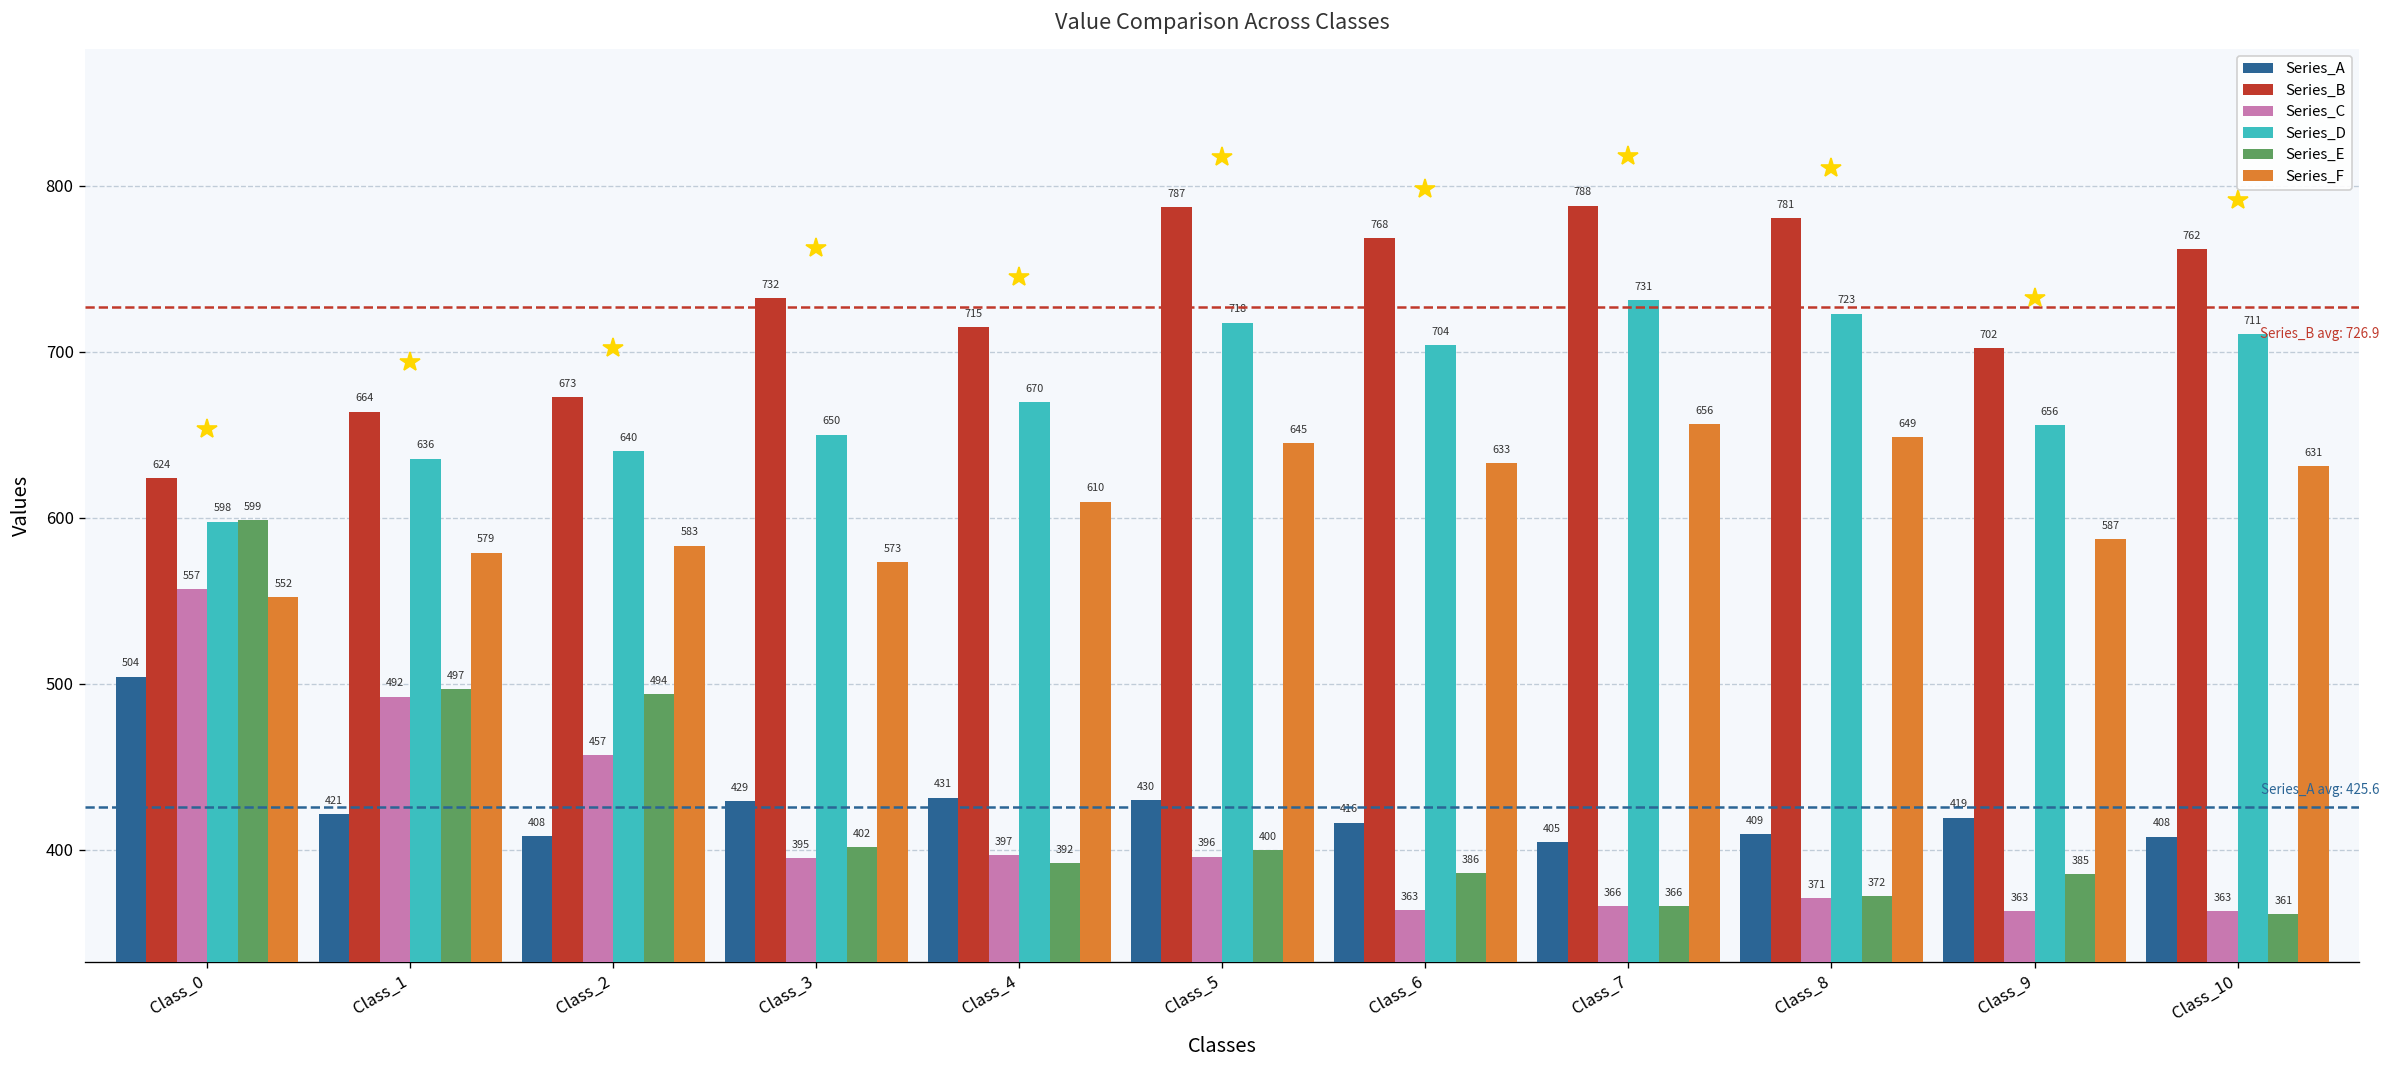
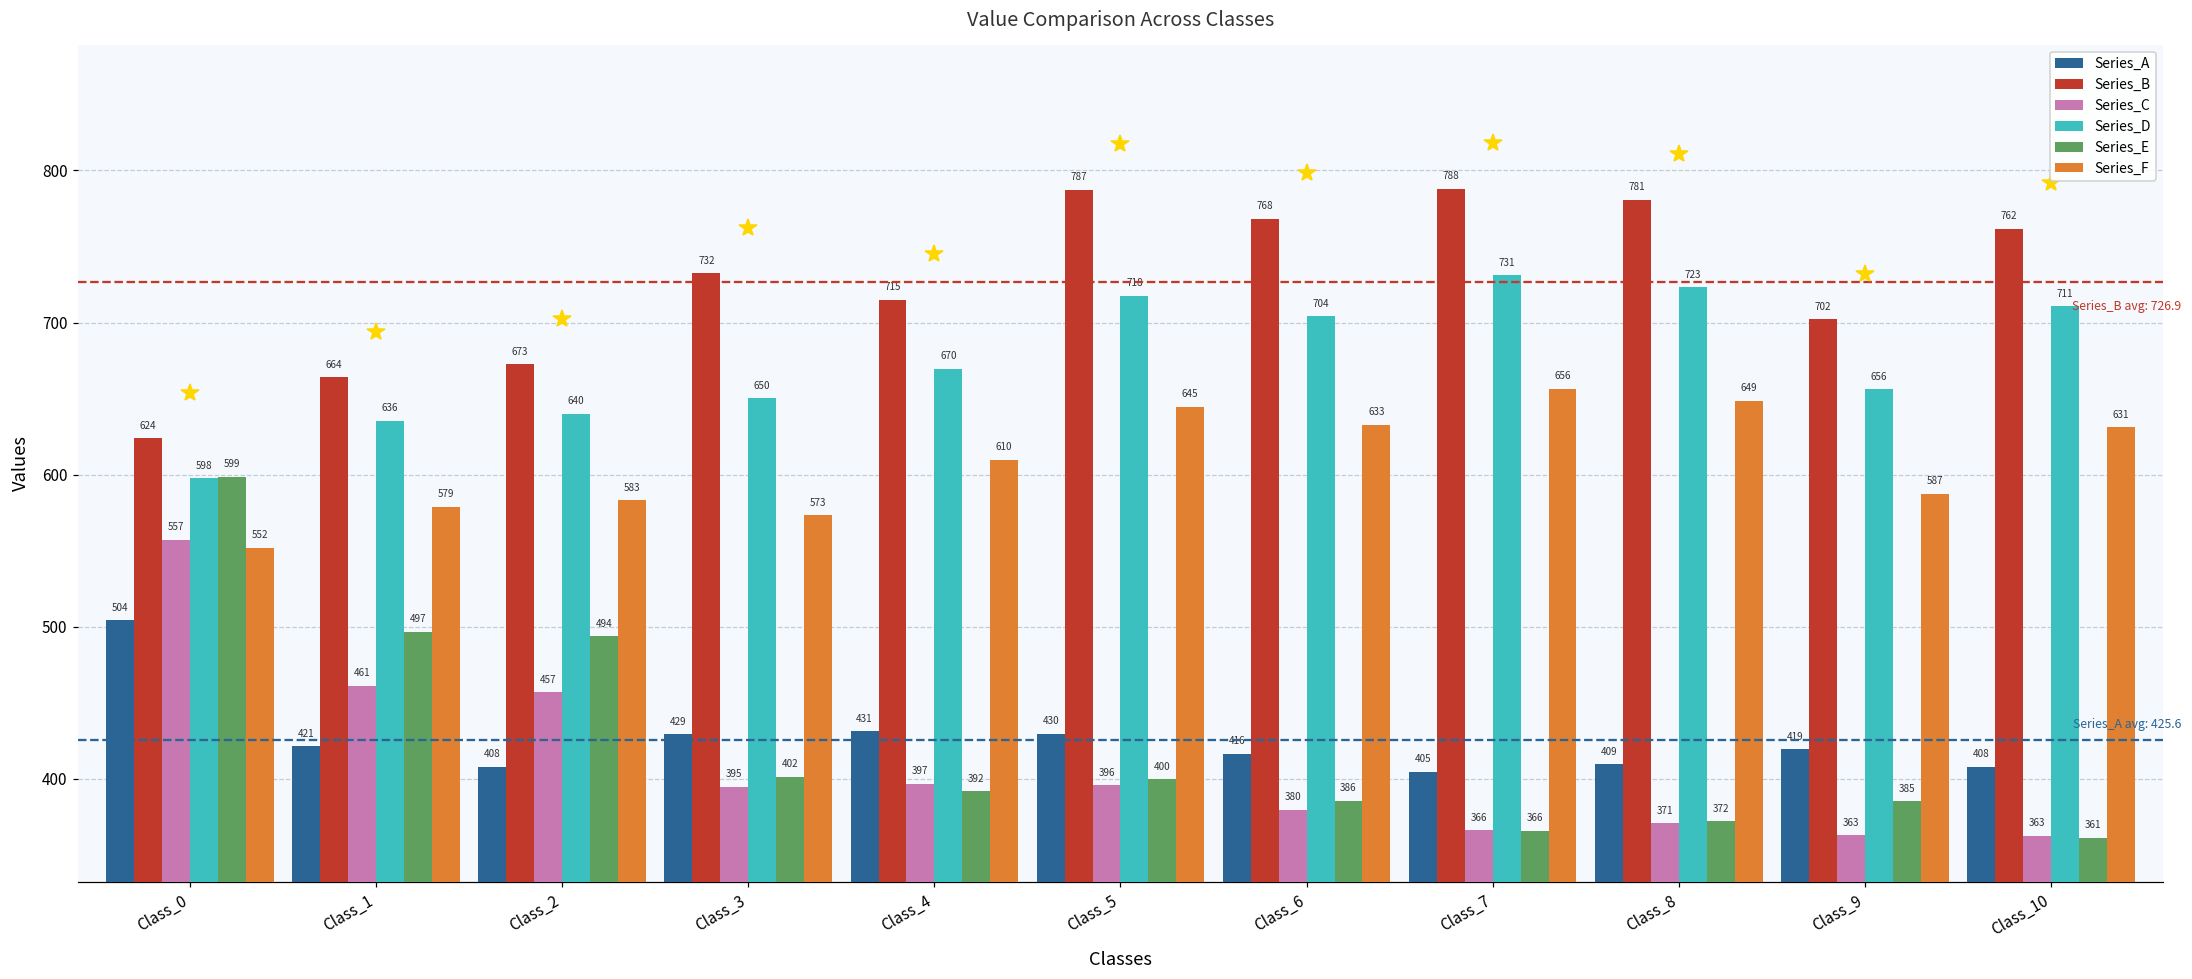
  {
    "Series_A": {
      "Class_0": 504,
      "Class_1": 421,
      "Class_2": 408,
      "Class_3": 429,
      "Class_4": 431,
      "Class_5": 430,
      "Class_6": 416,
      "Class_7": 405,
      "Class_8": 409,
      "Class_9": 419,
      "Class_10": 408
    },
    "Series_B": {
      "Class_0": 624,
      "Class_1": 664,
      "Class_2": 673,
      "Class_3": 732,
      "Class_4": 715,
      "Class_5": 787,
      "Class_6": 768,
      "Class_7": 788,
      "Class_8": 781,
      "Class_9": 702,
      "Class_10": 762
    },
    "Series_C": {
      "Class_0": 557,
-     "Class_1": 492,
+     "Class_1": 461,
      "Class_2": 457,
      "Class_3": 395,
      "Class_4": 397,
      "Class_5": 396,
-     "Class_6": 363,
+     "Class_6": 380,
      "Class_7": 366,
      "Class_8": 371,
      "Class_9": 363,
      "Class_10": 363
    },
    "Series_D": {
      "Class_0": 598,
      "Class_1": 636,
      "Class_2": 640,
      "Class_3": 650,
      "Class_4": 670,
      "Class_5": 718,
      "Class_6": 704,
      "Class_7": 731,
      "Class_8": 723,
      "Class_9": 656,
      "Class_10": 711
    },
    "Series_E": {
      "Class_0": 599,
      "Class_1": 497,
      "Class_2": 494,
      "Class_3": 402,
      "Class_4": 392,
      "Class_5": 400,
      "Class_6": 386,
      "Class_7": 366,
      "Class_8": 372,
      "Class_9": 385,
      "Class_10": 361
    },
    "Series_F": {
      "Class_0": 552,
      "Class_1": 579,
      "Class_2": 583,
      "Class_3": 573,
      "Class_4": 610,
      "Class_5": 645,
      "Class_6": 633,
      "Class_7": 656,
      "Class_8": 649,
      "Class_9": 587,
      "Class_10": 631
    }
  }
